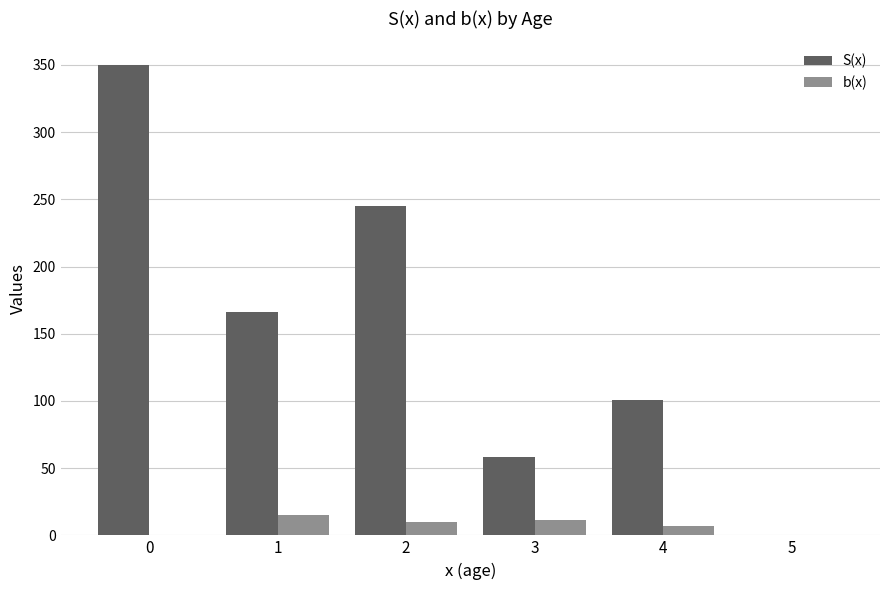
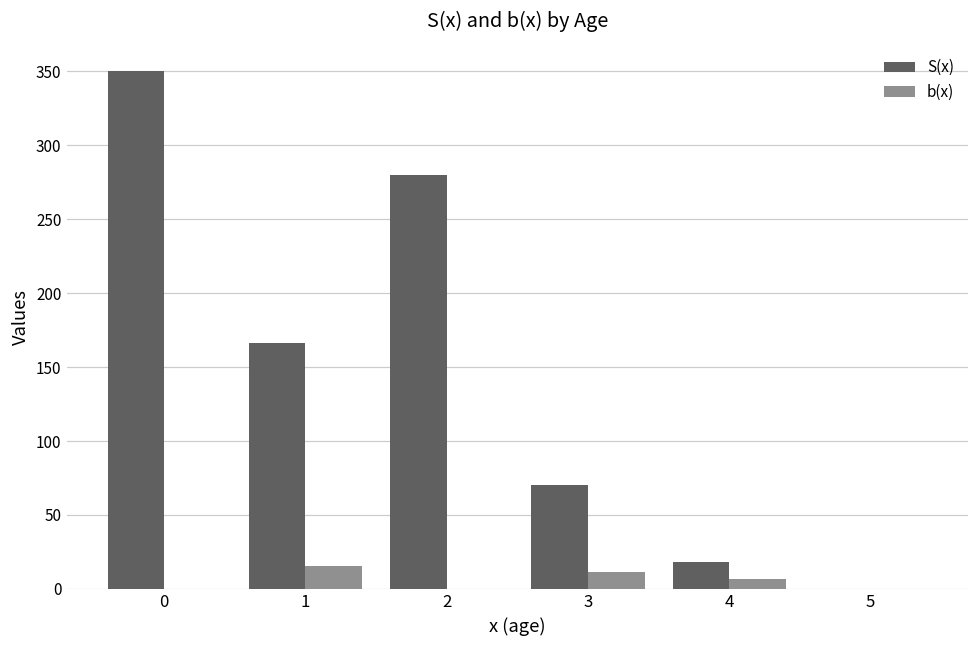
  {
    "S(x)": {
      "0": 350,
      "1": 166,
-     "2": 245,
-     "3": 58,
-     "4": 101,
+     "2": 280,
+     "3": 70,
+     "4": 18,
      "5": 0
    },
    "b(x)": {
      "0": 0,
      "1": 15,
-     "2": 10,
+     "2": 0,
      "3": 11,
      "4": 7,
      "5": 0
    }
  }
